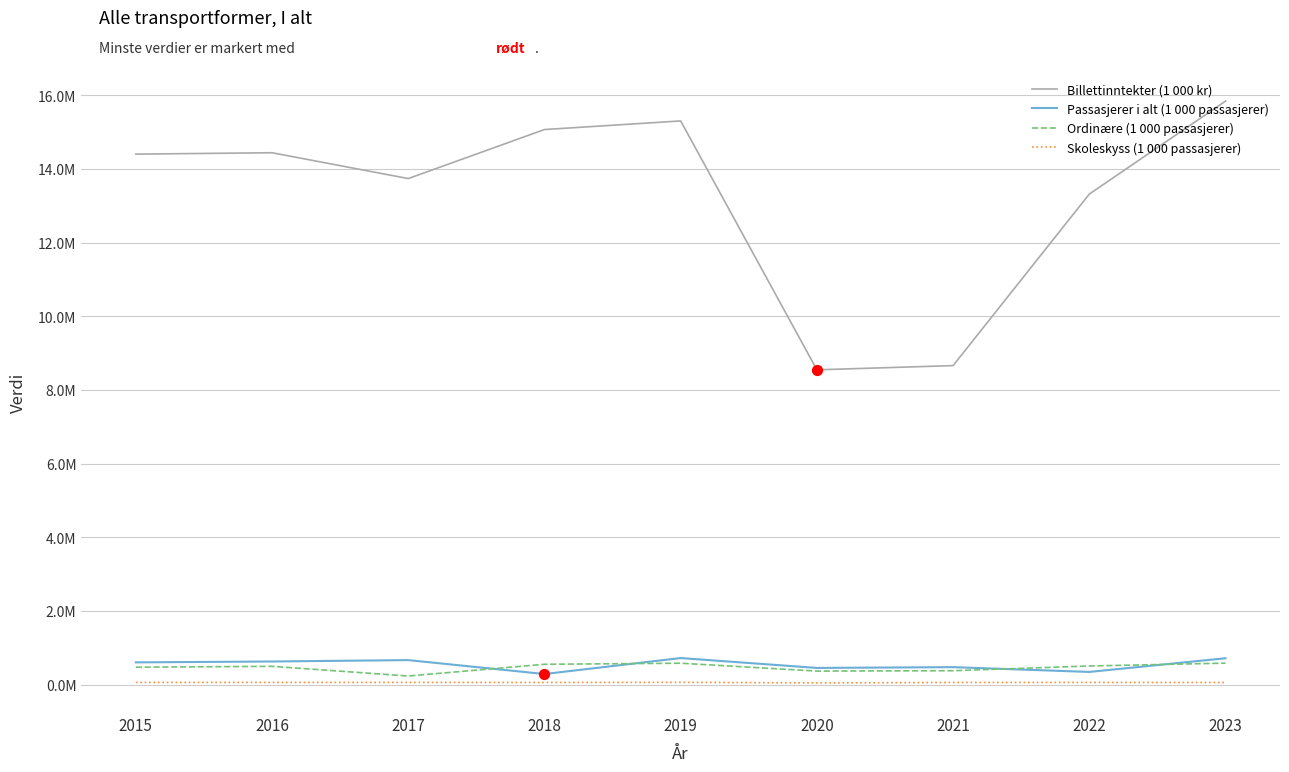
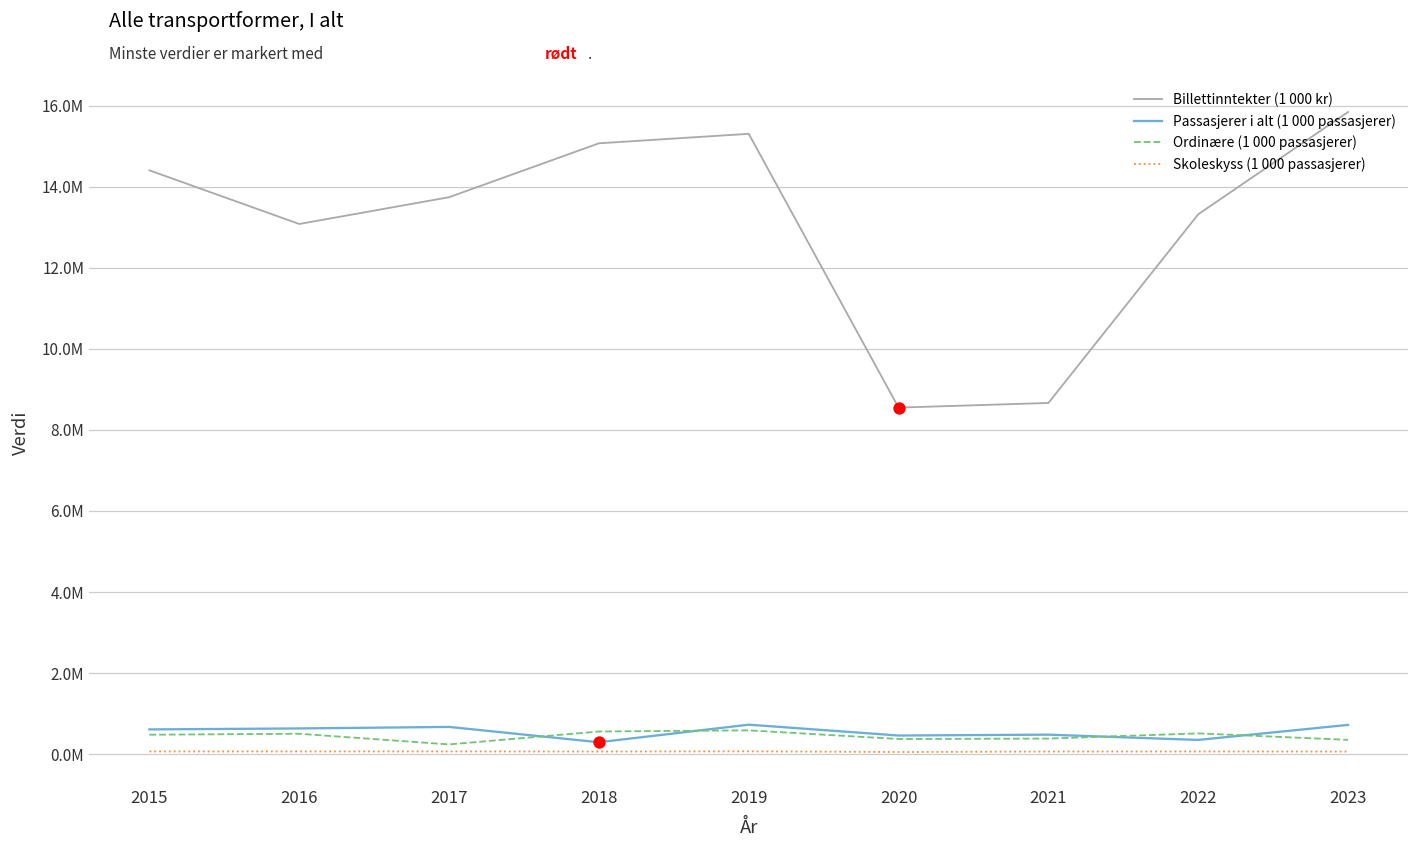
  {
    "Billettinntekter (1 000 kr)": {
      "2015": 14400000,
-     "2016": 14400000,
+     "2016": 13100000,
      "2017": 13700000,
      "2018": 15100000,
      "2019": 15300000,
      "2021": 8700000,
      "2022": 13300000,
      "2023": 15800000
    },
    "Passasjerer i alt (1 000 passasjerer)": {
      "2015": 600000,
      "2016": 600000,
      "2017": 700000,
      "2019": 700000,
      "2020": 500000,
      "2021": 500000,
      "2022": 300000,
      "2023": 700000
    },
    "Ordinære (1 000 passasjerer)": {
      "2015": 500000,
      "2016": 500000,
      "2017": 200000,
      "2018": 500000,
      "2019": 600000,
      "2020": 400000,
      "2021": 400000,
      "2022": 500000,
-     "2023": 600000
+     "2023": 300000
    },
    "Skoleskyss (1 000 passasjerer)": {
      "2015": 100000,
      "2016": 100000,
      "2017": 100000,
      "2018": 100000,
      "2019": 100000,
      "2020": 0,
      "2021": 100000,
      "2022": 100000,
      "2023": 100000
    }
  }
